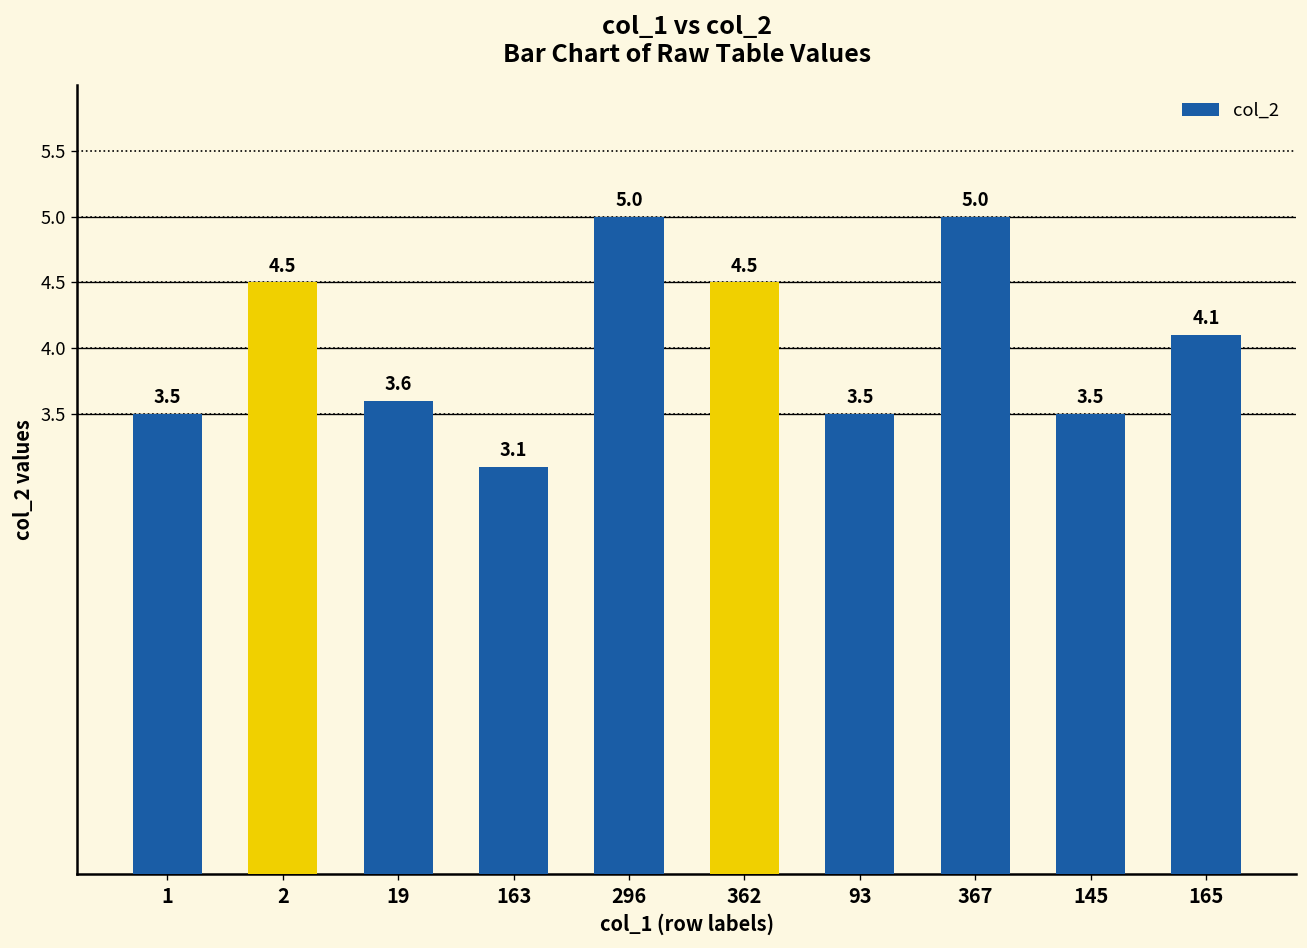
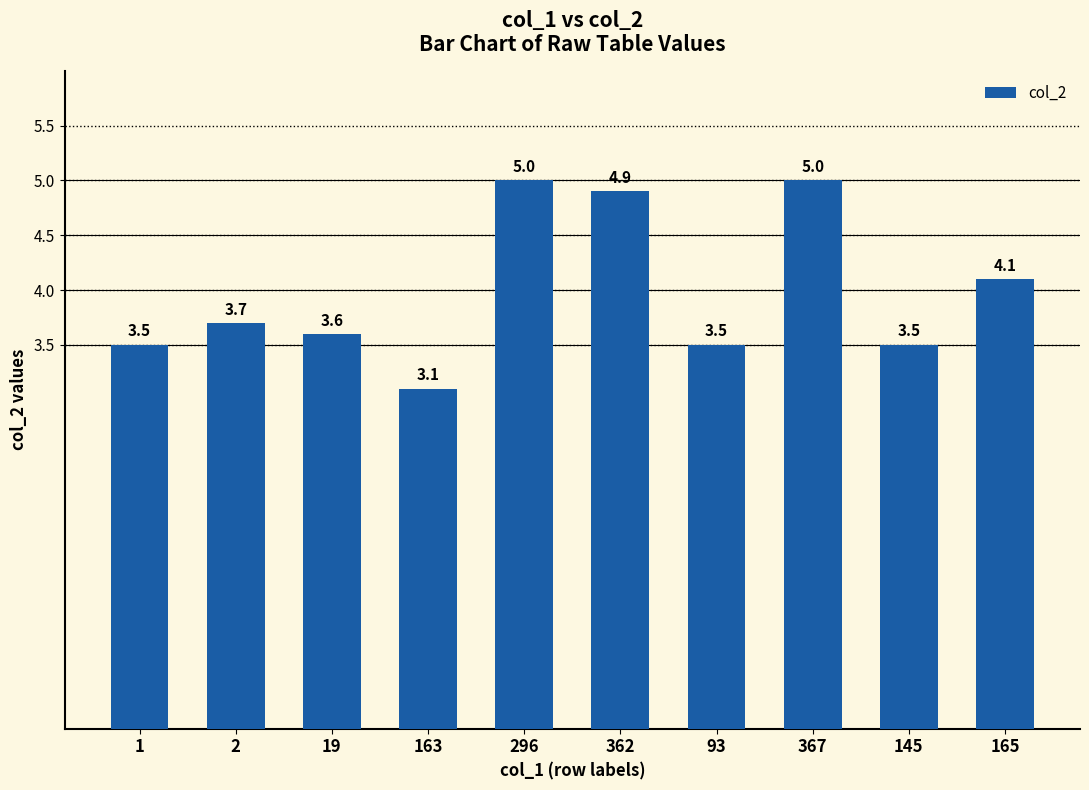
  {
    "1": 3.5,
-   "2": 4.5,
+   "2": 3.7,
    "19": 3.6,
    "163": 3.1,
    "296": 5.0,
-   "362": 4.5,
+   "362": 4.9,
    "93": 3.5,
    "367": 5.0,
    "145": 3.5,
    "165": 4.1
  }
